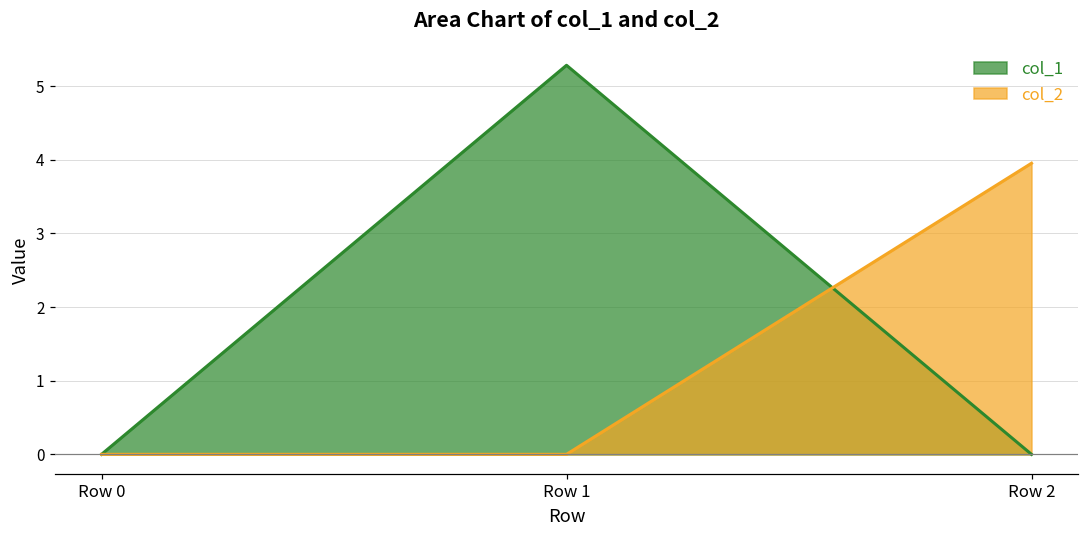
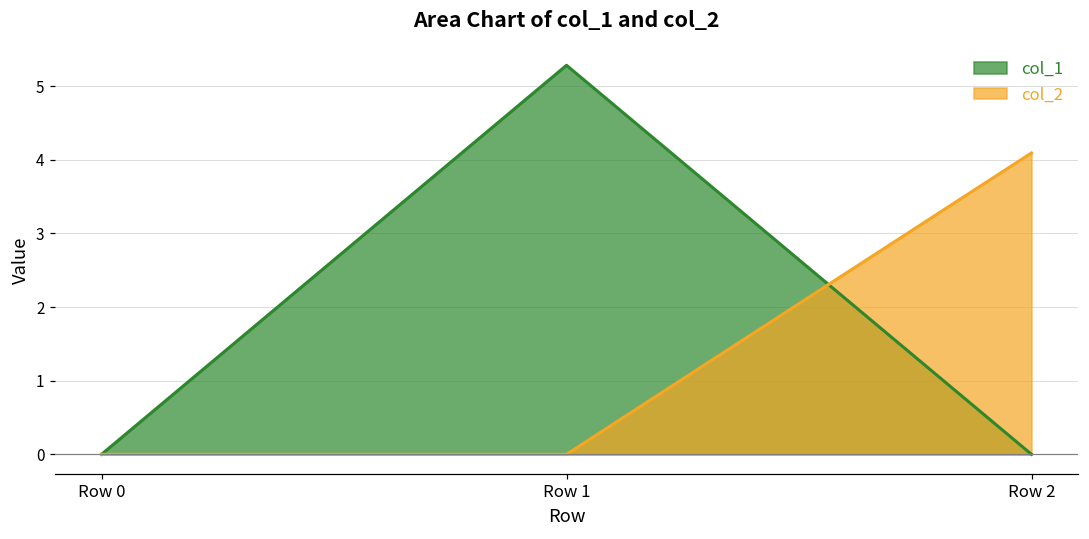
  {
    "col_1": {
      "Row 1": 5.3,
      "Row 2": 0.0
    },
    "col_2": {
      "Row 1": 0.0,
-     "Row 2": 4.0
+     "Row 2": 4.1
    }
  }
